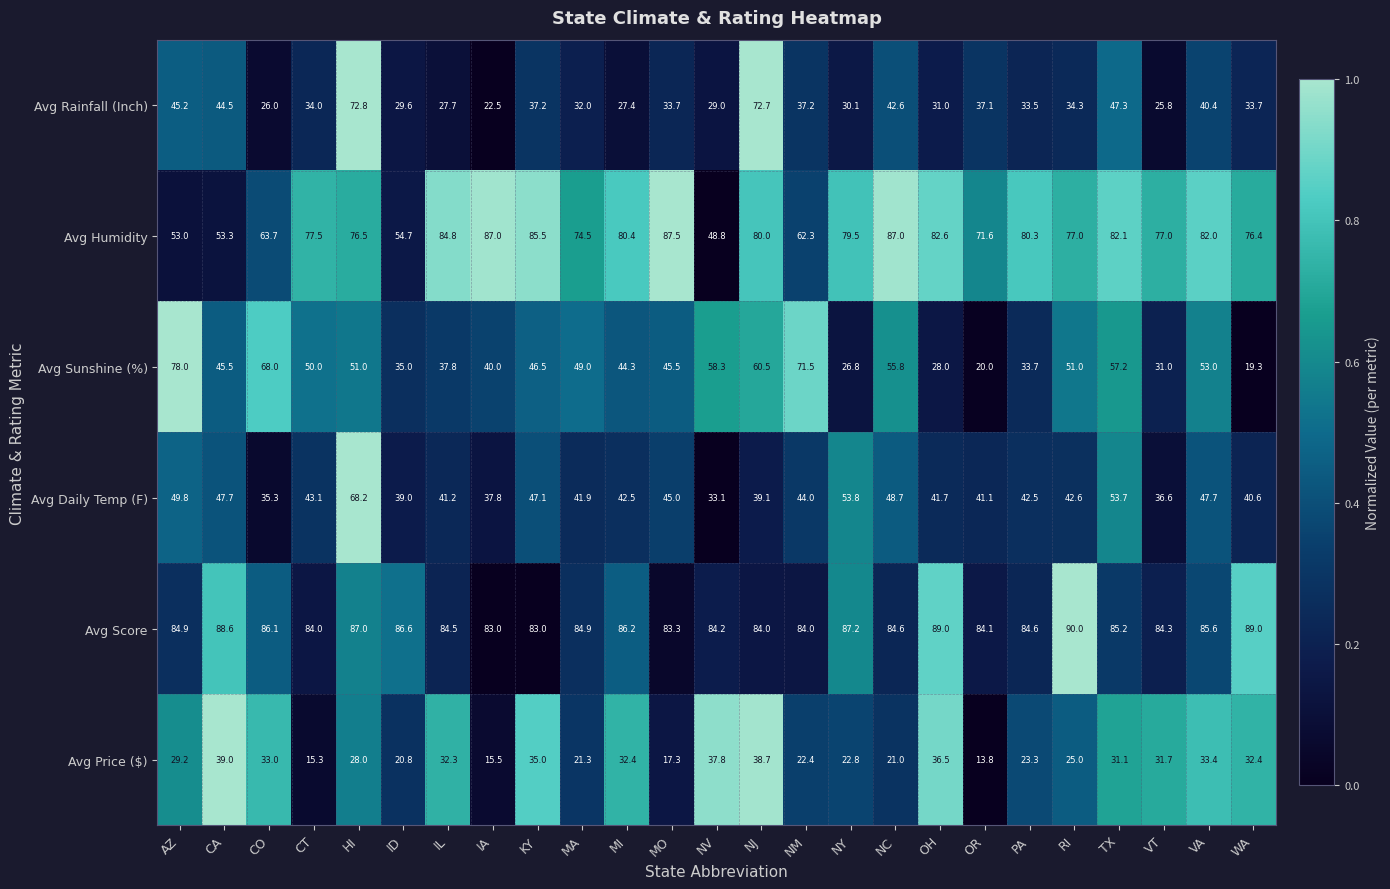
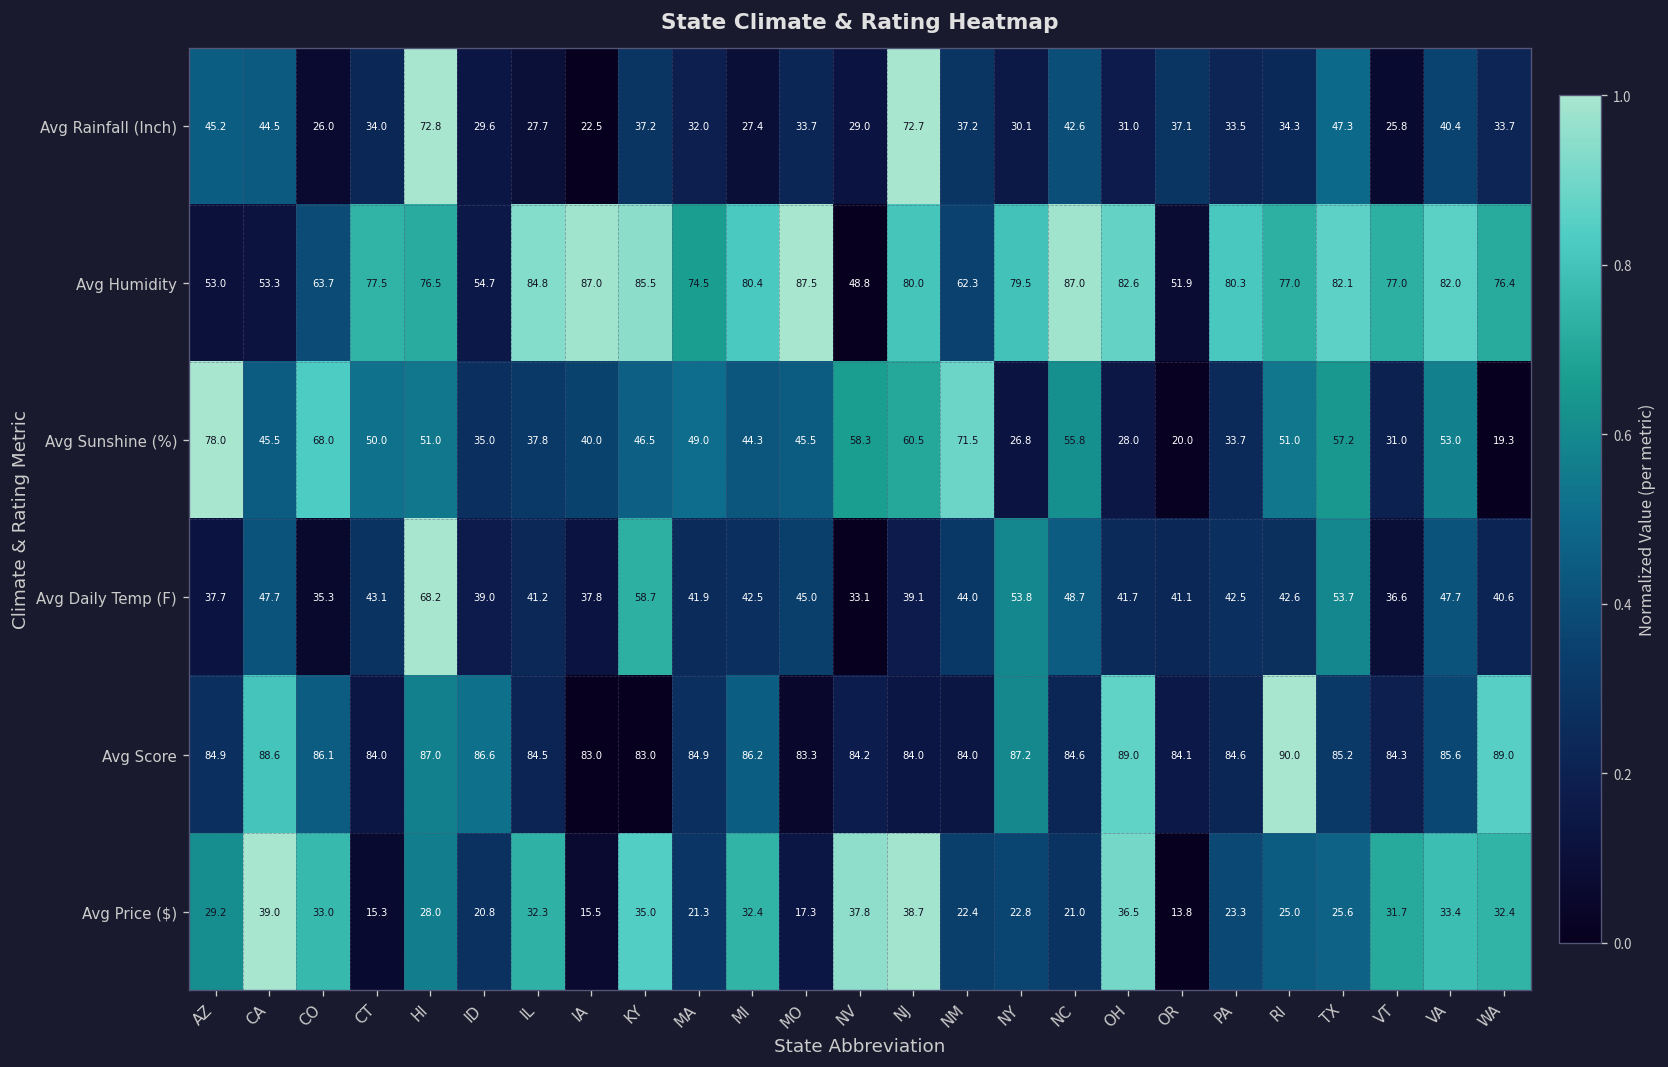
  {
    "Avg Rainfall (Inch)": {
      "AZ": 45.2,
      "CA": 44.5,
      "CO": 26.0,
      "CT": 34.0,
      "HI": 72.8,
      "ID": 29.6,
      "IL": 27.7,
      "IA": 22.5,
      "KY": 37.2,
      "MA": 32.0,
      "MI": 27.4,
      "MO": 33.7,
      "NV": 29.0,
      "NJ": 72.7,
      "NM": 37.2,
      "NY": 30.1,
      "NC": 42.6,
      "OH": 31.0,
      "OR": 37.1,
      "PA": 33.5,
      "RI": 34.3,
      "TX": 47.3,
      "VT": 25.8,
      "VA": 40.4,
      "WA": 33.7
    },
    "Avg Humidity": {
      "AZ": 53.0,
      "CA": 53.3,
      "CO": 63.7,
      "CT": 77.5,
      "HI": 76.5,
      "ID": 54.7,
      "IL": 84.8,
      "IA": 87.0,
      "KY": 85.5,
      "MA": 74.5,
      "MI": 80.4,
      "MO": 87.5,
      "NV": 48.8,
      "NJ": 80.0,
      "NM": 62.3,
      "NY": 79.5,
      "NC": 87.0,
      "OH": 82.6,
-     "OR": 71.6,
+     "OR": 51.9,
      "PA": 80.3,
      "RI": 77.0,
      "TX": 82.1,
      "VT": 77.0,
      "VA": 82.0,
      "WA": 76.4
    },
    "Avg Sunshine (%)": {
      "AZ": 78.0,
      "CA": 45.5,
      "CO": 68.0,
      "CT": 50.0,
      "HI": 51.0,
      "ID": 35.0,
      "IL": 37.8,
      "IA": 40.0,
      "KY": 46.5,
      "MA": 49.0,
      "MI": 44.3,
      "MO": 45.5,
      "NV": 58.3,
      "NJ": 60.5,
      "NM": 71.5,
      "NY": 26.8,
      "NC": 55.8,
      "OH": 28.0,
      "OR": 20.0,
      "PA": 33.7,
      "RI": 51.0,
      "TX": 57.2,
      "VT": 31.0,
      "VA": 53.0,
      "WA": 19.3
    },
    "Avg Daily Temp (F)": {
-     "AZ": 49.8,
+     "AZ": 37.7,
      "CA": 47.7,
      "CO": 35.3,
      "CT": 43.1,
      "HI": 68.2,
      "ID": 39.0,
      "IL": 41.2,
      "IA": 37.8,
-     "KY": 47.1,
+     "KY": 58.7,
      "MA": 41.9,
      "MI": 42.5,
      "MO": 45.0,
      "NV": 33.1,
      "NJ": 39.1,
      "NM": 44.0,
      "NY": 53.8,
      "NC": 48.7,
      "OH": 41.7,
      "OR": 41.1,
      "PA": 42.5,
      "RI": 42.6,
      "TX": 53.7,
      "VT": 36.6,
      "VA": 47.7,
      "WA": 40.6
    },
    "Avg Score": {
      "AZ": 84.9,
      "CA": 88.6,
      "CO": 86.1,
      "CT": 84.0,
      "HI": 87.0,
      "ID": 86.6,
      "IL": 84.5,
      "IA": 83.0,
      "KY": 83.0,
      "MA": 84.9,
      "MI": 86.2,
      "MO": 83.3,
      "NV": 84.2,
      "NJ": 84.0,
      "NM": 84.0,
      "NY": 87.2,
      "NC": 84.6,
      "OH": 89.0,
      "OR": 84.1,
      "PA": 84.6,
      "RI": 90.0,
      "TX": 85.2,
      "VT": 84.3,
      "VA": 85.6,
      "WA": 89.0
    },
    "Avg Price ($)": {
      "AZ": 29.2,
      "CA": 39.0,
      "CO": 33.0,
      "CT": 15.3,
      "HI": 28.0,
      "ID": 20.8,
      "IL": 32.3,
      "IA": 15.5,
      "KY": 35.0,
      "MA": 21.3,
      "MI": 32.4,
      "MO": 17.3,
      "NV": 37.8,
      "NJ": 38.7,
      "NM": 22.4,
      "NY": 22.8,
      "NC": 21.0,
      "OH": 36.5,
      "OR": 13.8,
      "PA": 23.3,
      "RI": 25.0,
-     "TX": 31.1,
+     "TX": 25.6,
      "VT": 31.7,
      "VA": 33.4,
      "WA": 32.4
    }
  }
